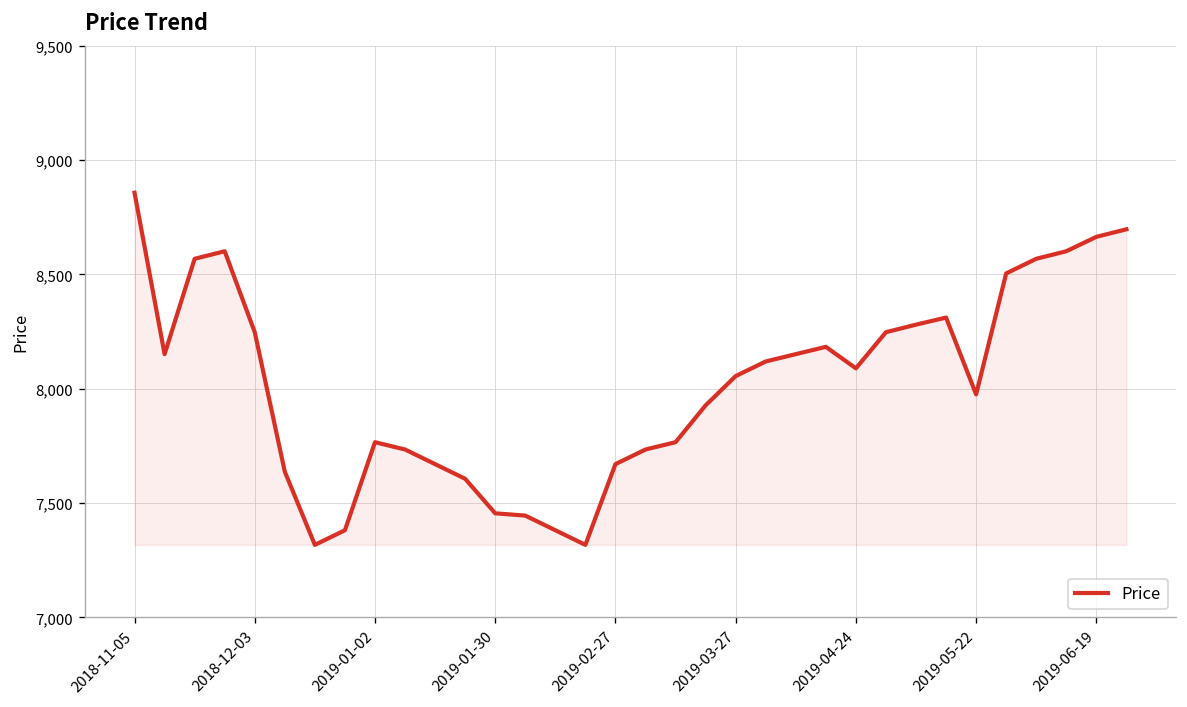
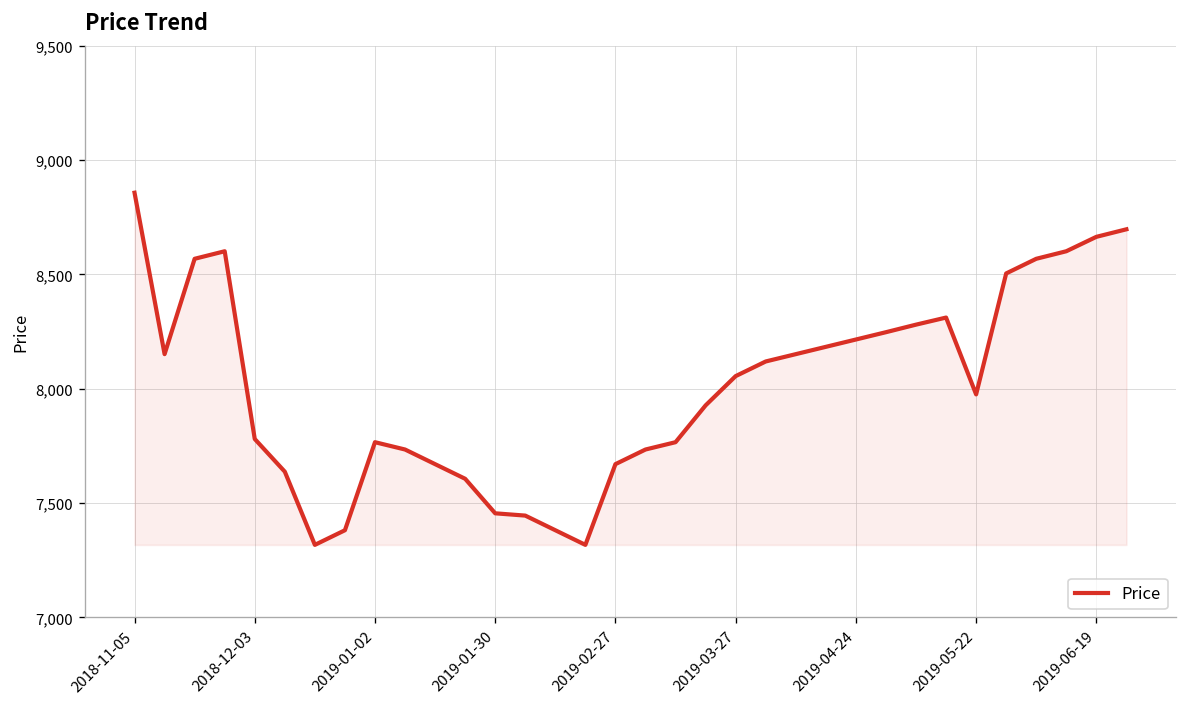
  {
    "2018-11-05": "8,860",
-   "2018-12-03": "8,250",
+   "2018-12-03": "7,780",
    "2019-01-02": "7,770",
    "2019-01-30": "7,460",
    "2019-02-27": "7,670",
    "2019-03-27": "8,060",
-   "2019-04-24": "8,090",
+   "2019-04-24": "8,220",
    "2019-05-22": "7,980",
    "2019-06-19": "8,660"
  }
